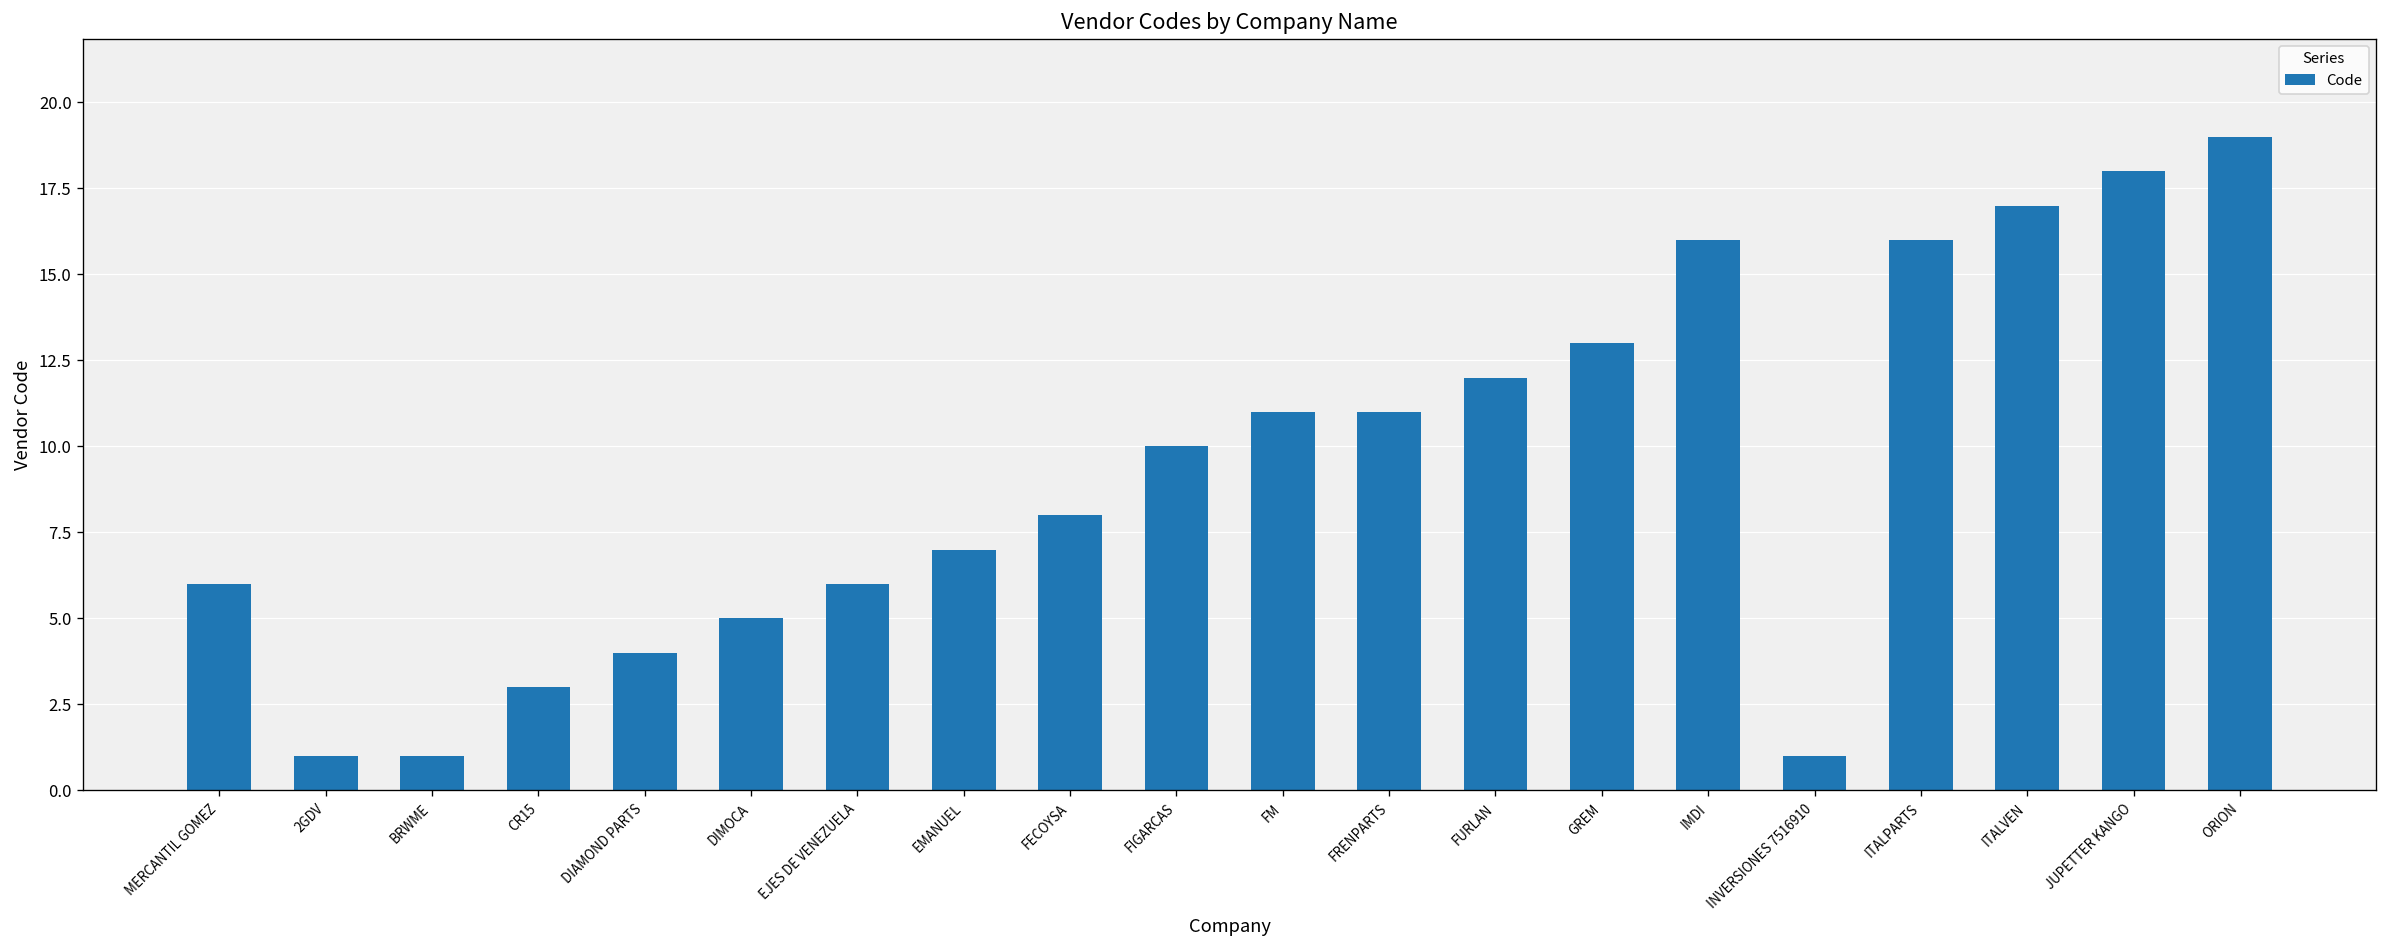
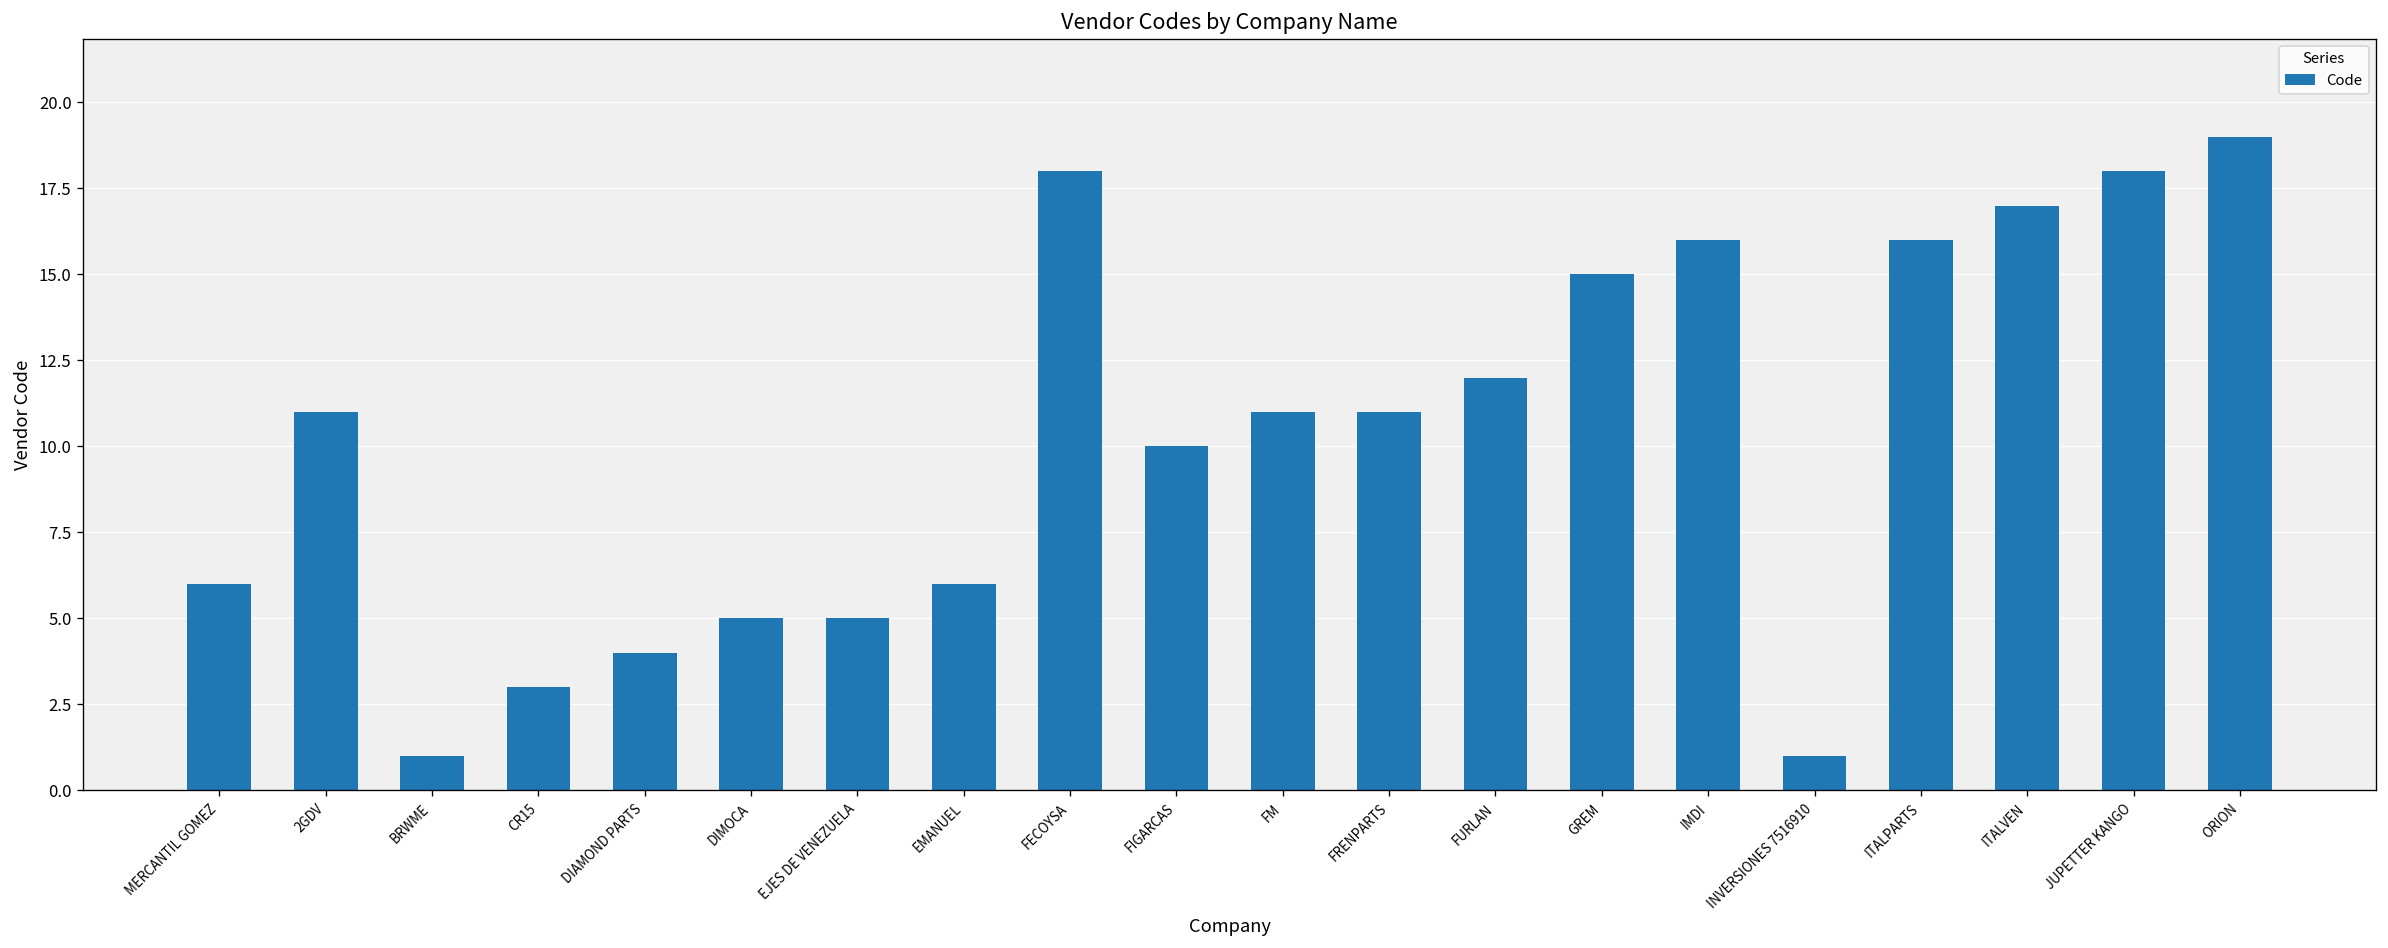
  {
    "MERCANTIL GOMEZ": 6,
-   "2GDV": 1,
+   "2GDV": 11,
    "BRWME": 1,
    "CR15": 3,
    "DIAMOND PARTS": 4,
    "DIMOCA": 5,
-   "EJES DE VENEZUELA": 6,
-   "EMANUEL": 7,
-   "FECOYSA": 8,
+   "EJES DE VENEZUELA": 5,
+   "EMANUEL": 6,
+   "FECOYSA": 18,
    "FIGARCAS": 10,
    "FM": 11,
    "FRENPARTS": 11,
    "FURLAN": 12,
-   "GREM": 13,
+   "GREM": 15,
    "IMDI": 16,
    "INVERSIONES 7516910": 1,
    "ITALPARTS": 16,
    "ITALVEN": 17,
    "JUPETTER KANGO": 18,
    "ORION": 19
  }
